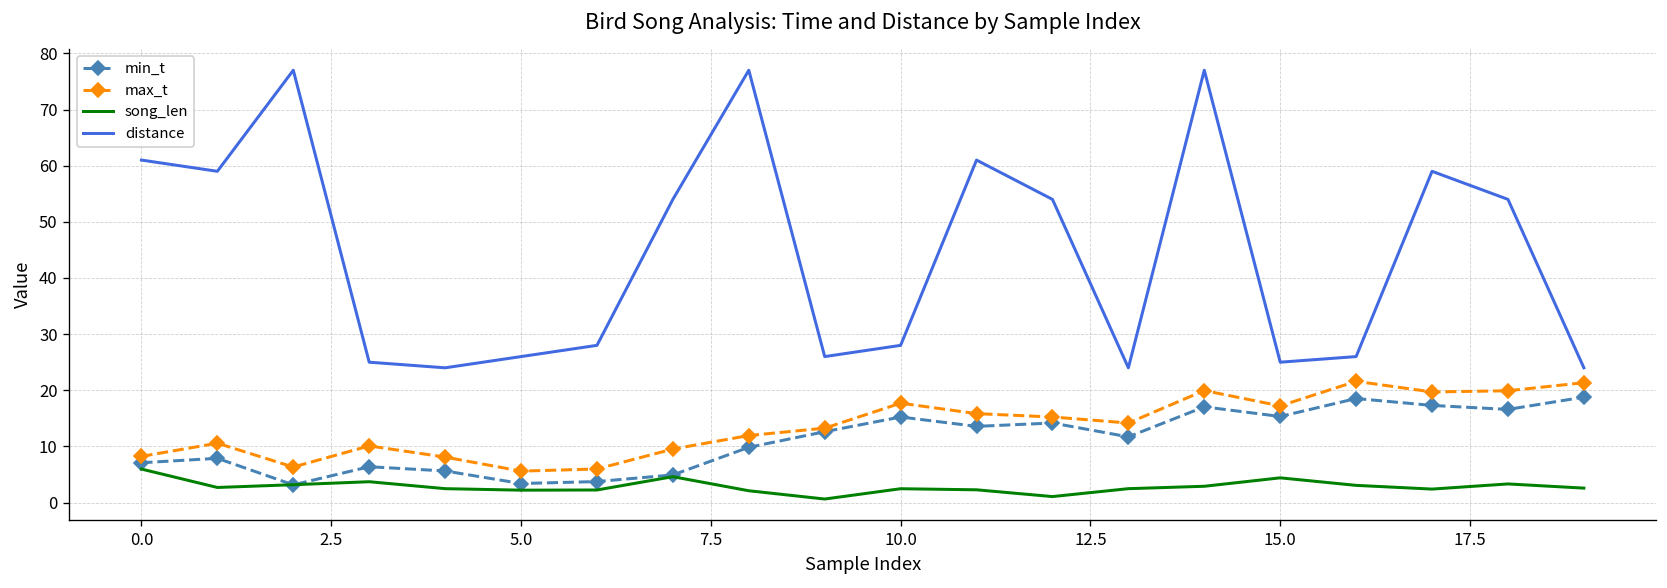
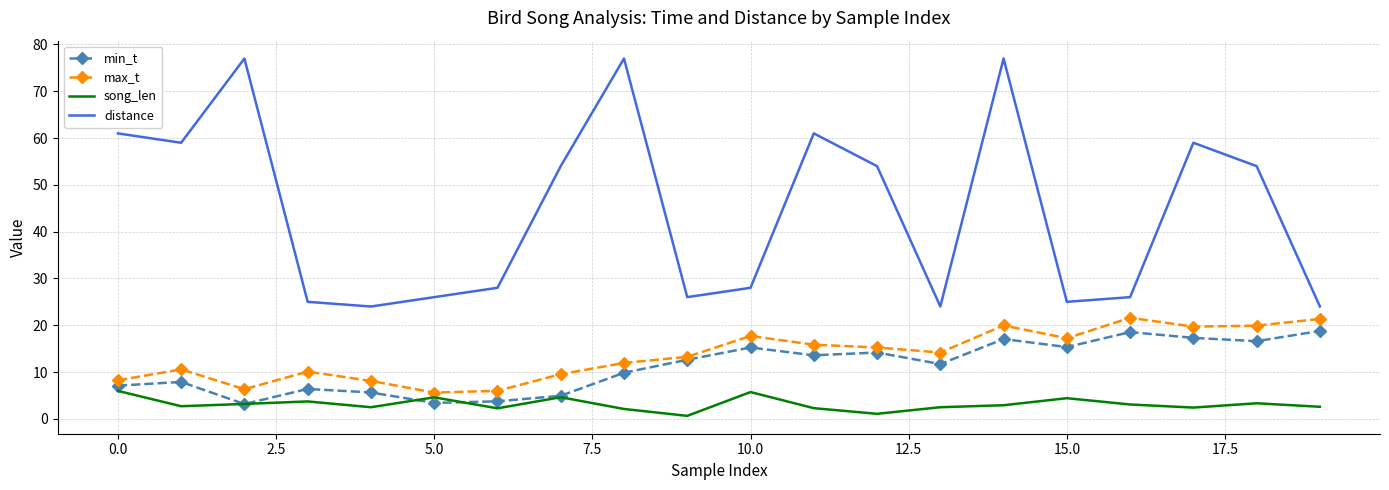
  {
    "max_t": {
      "0.0": 8,
      "5.0": 6,
      "10.0": 18,
      "15.0": 17
    },
    "song_len": {
      "0.0": 6,
-     "5.0": 2,
-     "10.0": 2,
+     "5.0": 5,
+     "10.0": 6,
      "15.0": 4
    }
  }
